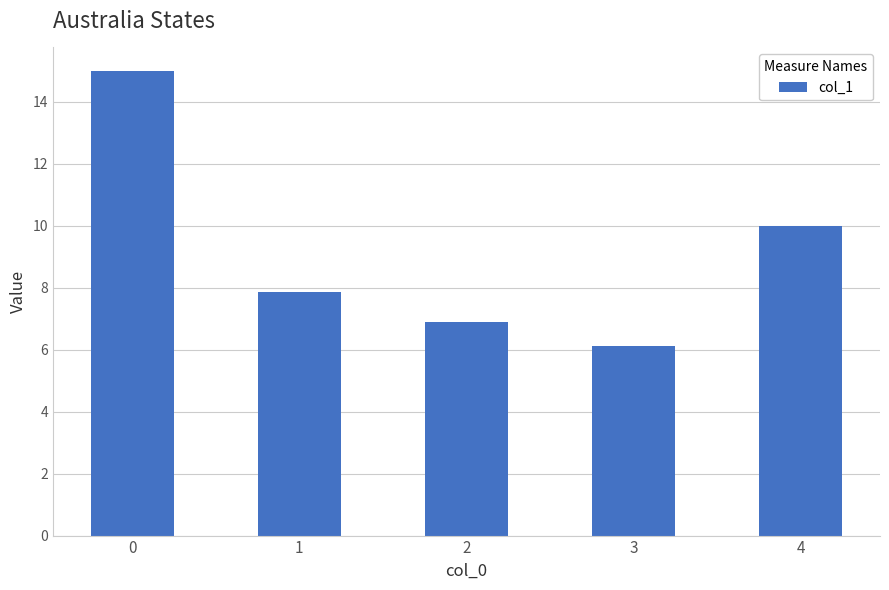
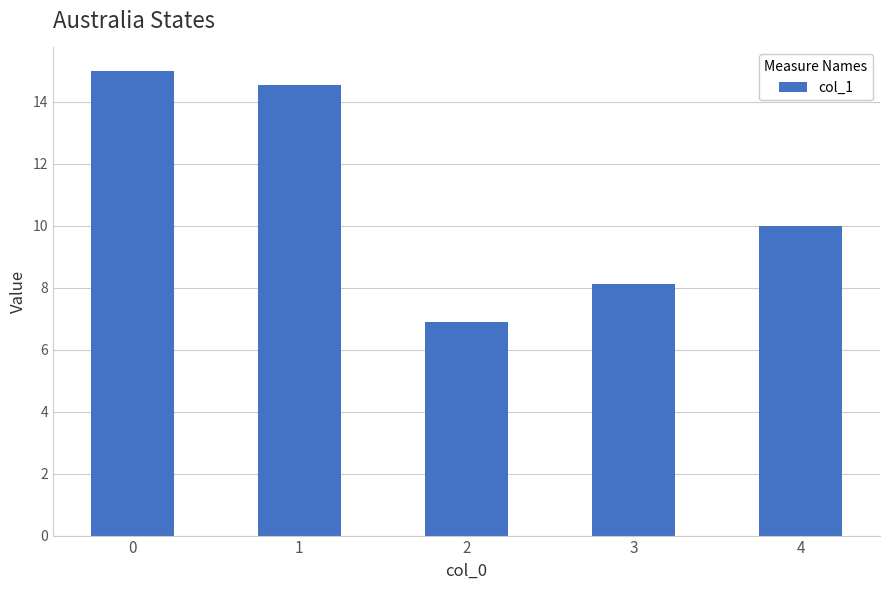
  {
    "0": 15.0,
-   "1": 7.9,
+   "1": 14.5,
    "2": 6.9,
-   "3": 6.1,
+   "3": 8.1,
    "4": 10.0
  }
